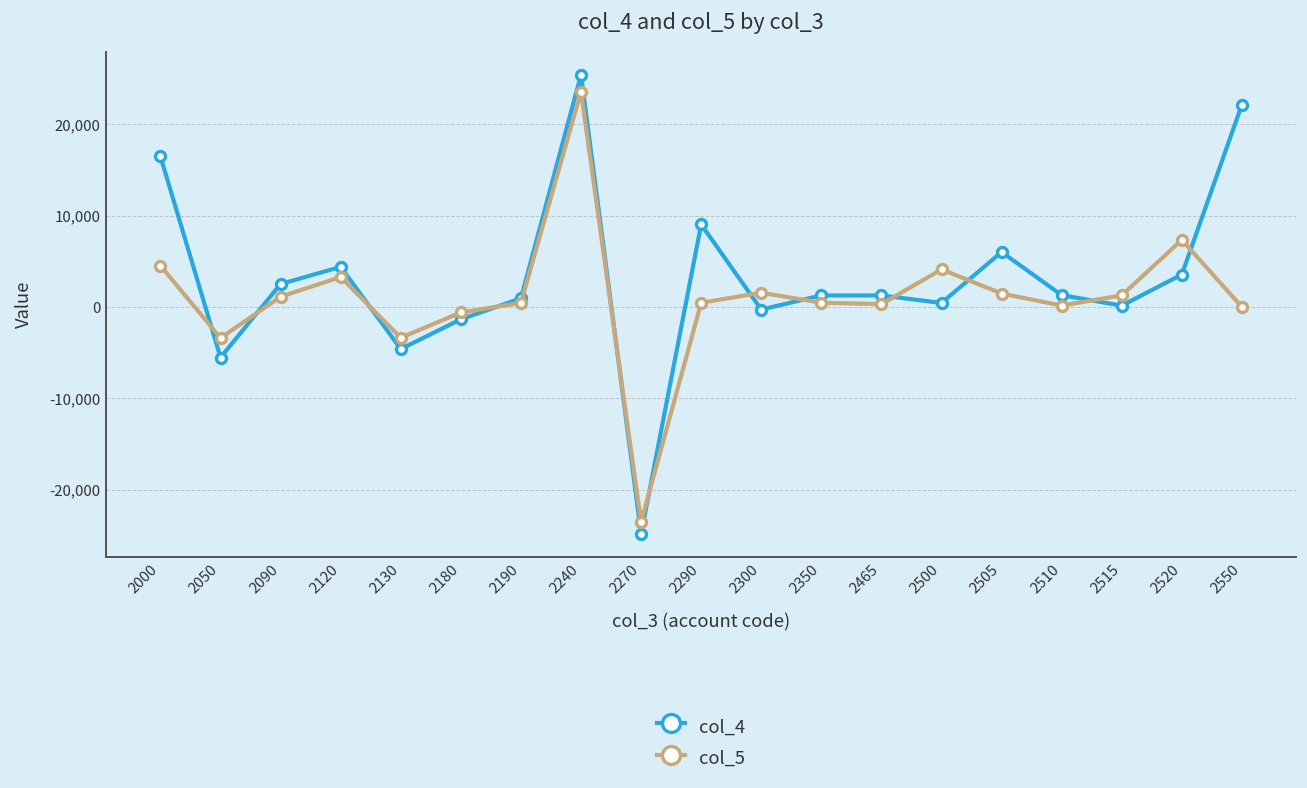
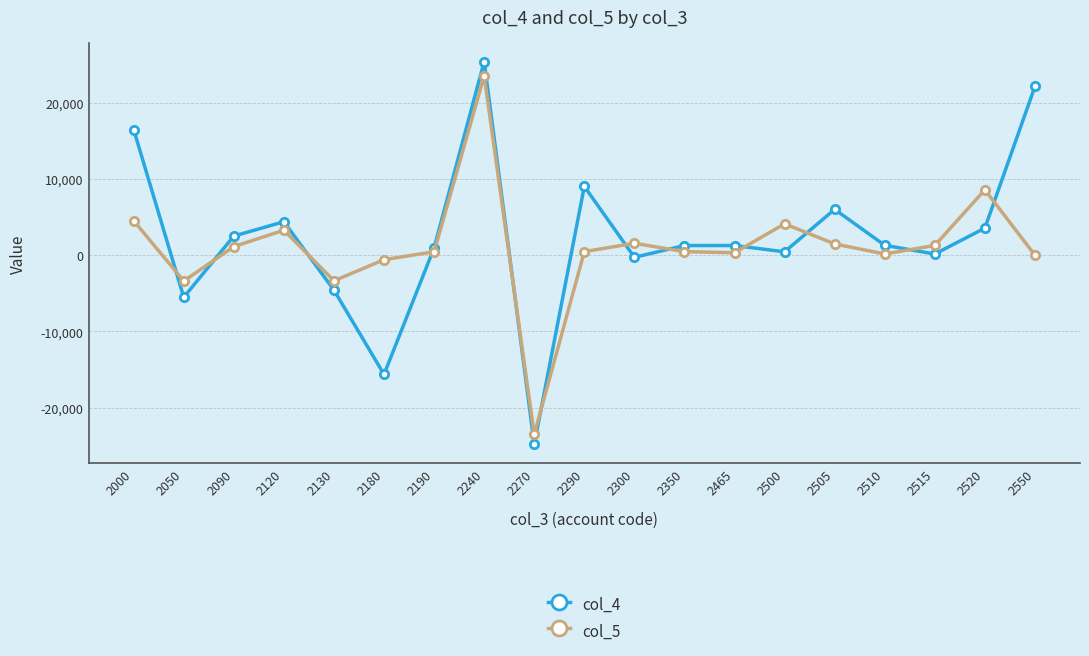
  {
    "col_4": {
      "2000": "16,000",
      "2050": "-6,000",
      "2090": "3,000",
      "2120": "4,000",
      "2130": "-5,000",
-     "2180": "-1,000",
+     "2180": "-16,000",
      "2190": "1,000",
      "2240": "25,000",
      "2270": "-25,000",
      "2290": "9,000",
      "2300": "0",
      "2350": "1,000",
      "2465": "1,000",
      "2500": "0",
      "2505": "6,000",
      "2510": "1,000",
      "2515": "0",
      "2520": "4,000",
      "2550": "22,000"
    },
    "col_5": {
      "2000": "5,000",
      "2050": "-3,000",
      "2090": "1,000",
      "2120": "3,000",
      "2130": "-3,000",
      "2180": "-1,000",
      "2190": "0",
      "2240": "24,000",
      "2270": "-24,000",
      "2290": "0",
      "2300": "2,000",
      "2350": "0",
      "2465": "0",
      "2500": "4,000",
      "2505": "1,000",
      "2510": "0",
      "2515": "1,000",
-     "2520": "7,000",
+     "2520": "9,000",
      "2550": "0"
    }
  }
